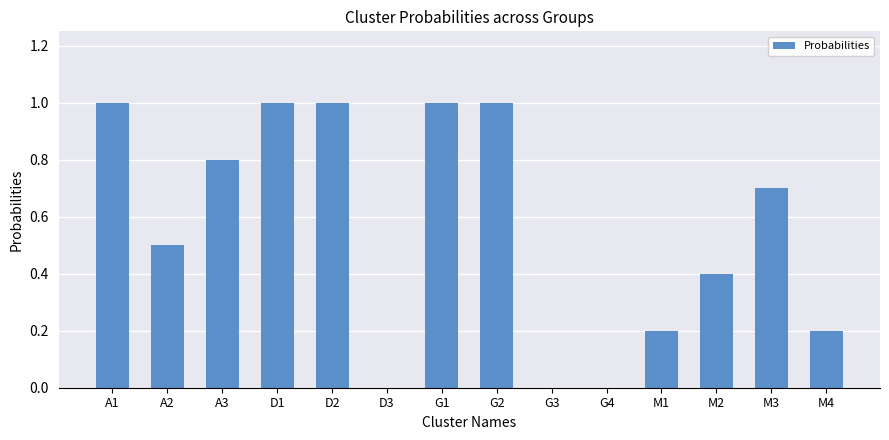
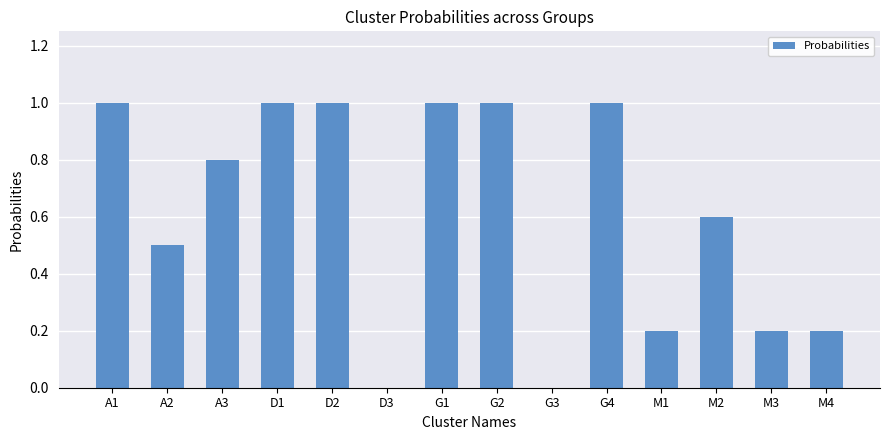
  {
    "A1": 1.0,
    "A2": 0.5,
    "A3": 0.8,
    "D1": 1.0,
    "D2": 1.0,
    "D3": 0.0,
    "G1": 1.0,
    "G2": 1.0,
    "G3": 0.0,
-   "G4": 0,
+   "G4": 1,
    "M1": 0.2,
-   "M2": 0.4,
-   "M3": 0.7,
+   "M2": 0.6,
+   "M3": 0.2,
    "M4": 0.2
  }
